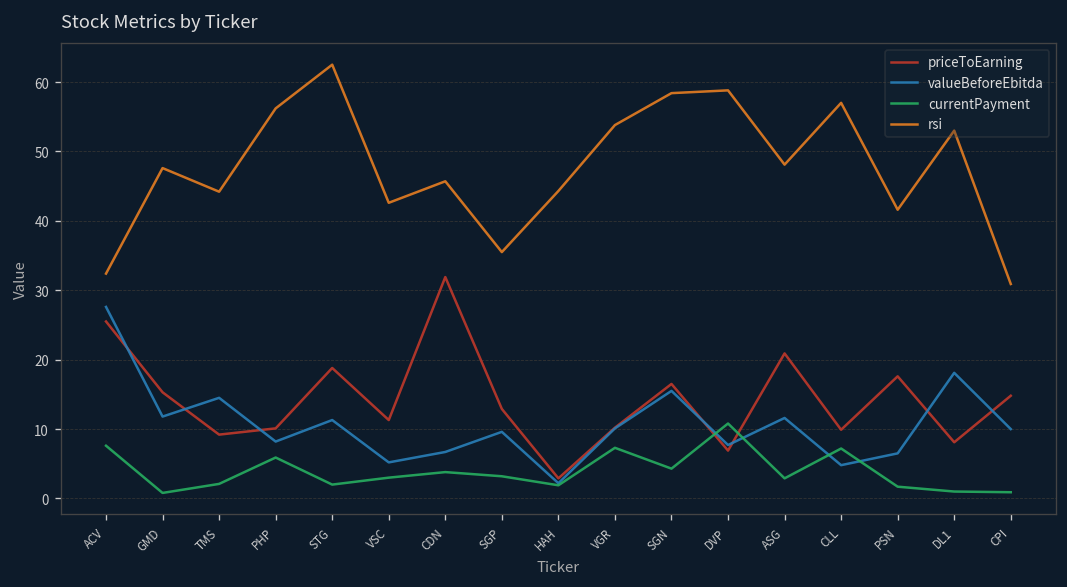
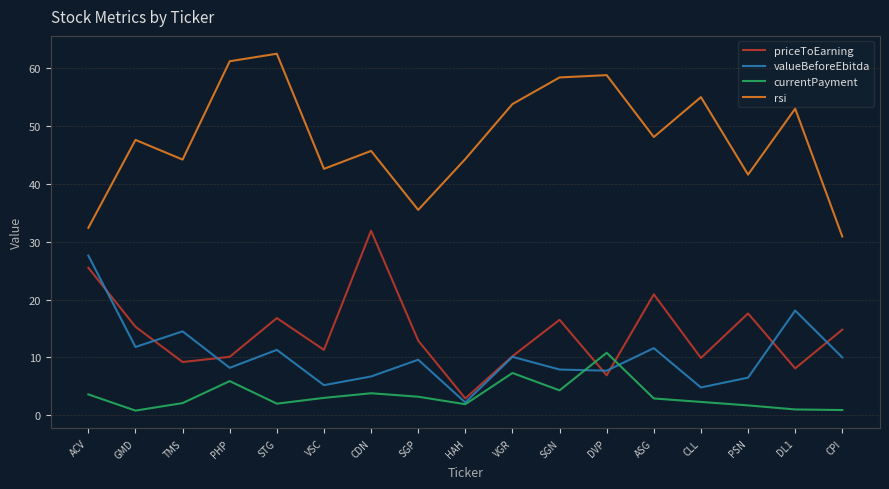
  {
    "priceToEarning": {
      "ACV": 26,
      "GMD": 15,
      "TMS": 9,
      "PHP": 10,
-     "STG": 19,
+     "STG": 17,
      "VSC": 11,
      "CDN": 32,
      "SGP": 13,
      "HAH": 3,
      "SGN": 17,
      "DVP": 7,
      "ASG": 21,
      "CLL": 10,
      "PSN": 18,
      "DL1": 8,
      "CPI": 15
    },
    "valueBeforeEbitda": {
      "ACV": 28,
      "GMD": 12,
      "TMS": 15,
      "PHP": 8,
      "STG": 11,
      "VSC": 5,
      "CDN": 7,
      "SGP": 10,
-     "SGN": 16,
+     "SGN": 8,
      "DVP": 8,
      "ASG": 12,
      "CLL": 5,
      "PSN": 7,
      "DL1": 18,
      "CPI": 10
    },
    "currentPayment": {
-     "ACV": 8,
+     "ACV": 4,
      "GMD": 1,
      "TMS": 2,
      "PHP": 6,
      "STG": 2,
      "VSC": 3,
      "CDN": 4,
      "SGP": 3,
      "VGR": 7,
      "SGN": 4,
      "DVP": 11,
      "ASG": 3,
-     "CLL": 7,
+     "CLL": 2,
      "PSN": 2,
      "DL1": 1,
      "CPI": 1
    },
    "rsi": {
      "ACV": 32,
      "GMD": 48,
      "TMS": 44,
-     "PHP": 56,
+     "PHP": 61,
      "STG": 63,
      "VSC": 43,
      "CDN": 46,
      "SGP": 36,
      "HAH": 44,
      "VGR": 54,
      "SGN": 58,
      "DVP": 59,
      "ASG": 48,
-     "CLL": 57,
+     "CLL": 55,
      "PSN": 42,
      "DL1": 53,
      "CPI": 31
    }
  }
